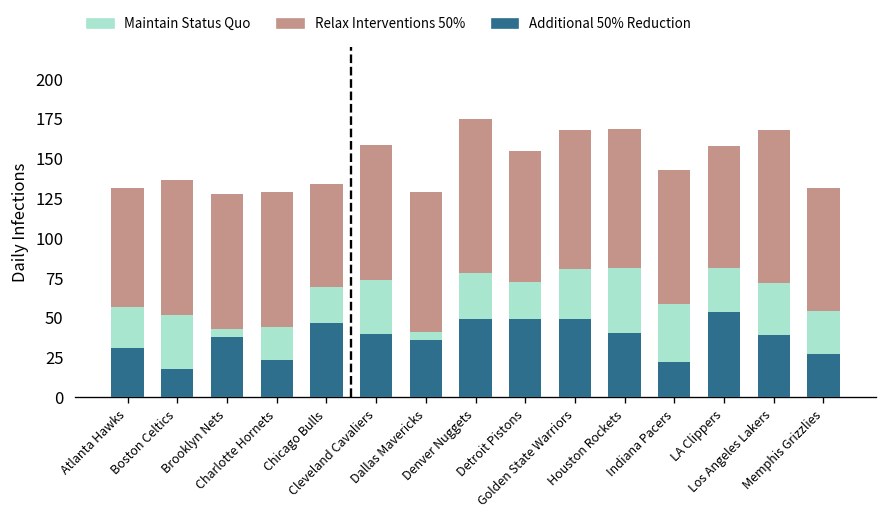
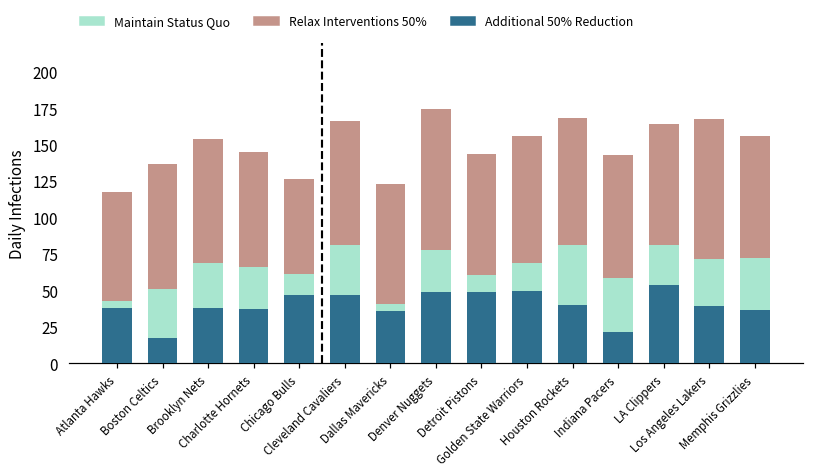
  {
    "Additional 50% Reduction": {
-     "Atlanta Hawks": 31,
+     "Atlanta Hawks": 38,
      "Boston Celtics": 18,
      "Brooklyn Nets": 38,
-     "Charlotte Hornets": 23,
+     "Charlotte Hornets": 38,
      "Chicago Bulls": 47,
-     "Cleveland Cavaliers": 40,
+     "Cleveland Cavaliers": 47,
      "Dallas Mavericks": 36,
      "Denver Nuggets": 49,
      "Detroit Pistons": 49,
      "Golden State Warriors": 49,
      "Houston Rockets": 40,
      "Indiana Pacers": 22,
      "LA Clippers": 54,
      "Los Angeles Lakers": 39,
-     "Memphis Grizzlies": 28
+     "Memphis Grizzlies": 36
    },
    "Maintain Status Quo": {
-     "Atlanta Hawks": 26,
+     "Atlanta Hawks": 5,
      "Boston Celtics": 34,
-     "Brooklyn Nets": 5,
-     "Charlotte Hornets": 21,
-     "Chicago Bulls": 22,
+     "Brooklyn Nets": 31,
+     "Charlotte Hornets": 29,
+     "Chicago Bulls": 15,
      "Cleveland Cavaliers": 34,
      "Dallas Mavericks": 5,
      "Denver Nuggets": 29,
-     "Detroit Pistons": 23,
-     "Golden State Warriors": 31,
+     "Detroit Pistons": 12,
+     "Golden State Warriors": 20,
      "Houston Rockets": 41,
      "Indiana Pacers": 37,
      "LA Clippers": 27,
      "Los Angeles Lakers": 32,
-     "Memphis Grizzlies": 27
+     "Memphis Grizzlies": 36
    },
    "Relax Interventions 50%": {
      "Atlanta Hawks": 75,
      "Boston Celtics": 85,
      "Brooklyn Nets": 85,
-     "Charlotte Hornets": 85,
+     "Charlotte Hornets": 79,
      "Chicago Bulls": 65,
      "Cleveland Cavaliers": 85,
-     "Dallas Mavericks": 89,
+     "Dallas Mavericks": 82,
      "Denver Nuggets": 97,
      "Detroit Pistons": 82,
      "Golden State Warriors": 87,
      "Houston Rockets": 88,
      "Indiana Pacers": 84,
-     "LA Clippers": 77,
+     "LA Clippers": 83,
      "Los Angeles Lakers": 96,
-     "Memphis Grizzlies": 77
+     "Memphis Grizzlies": 84
    }
  }
